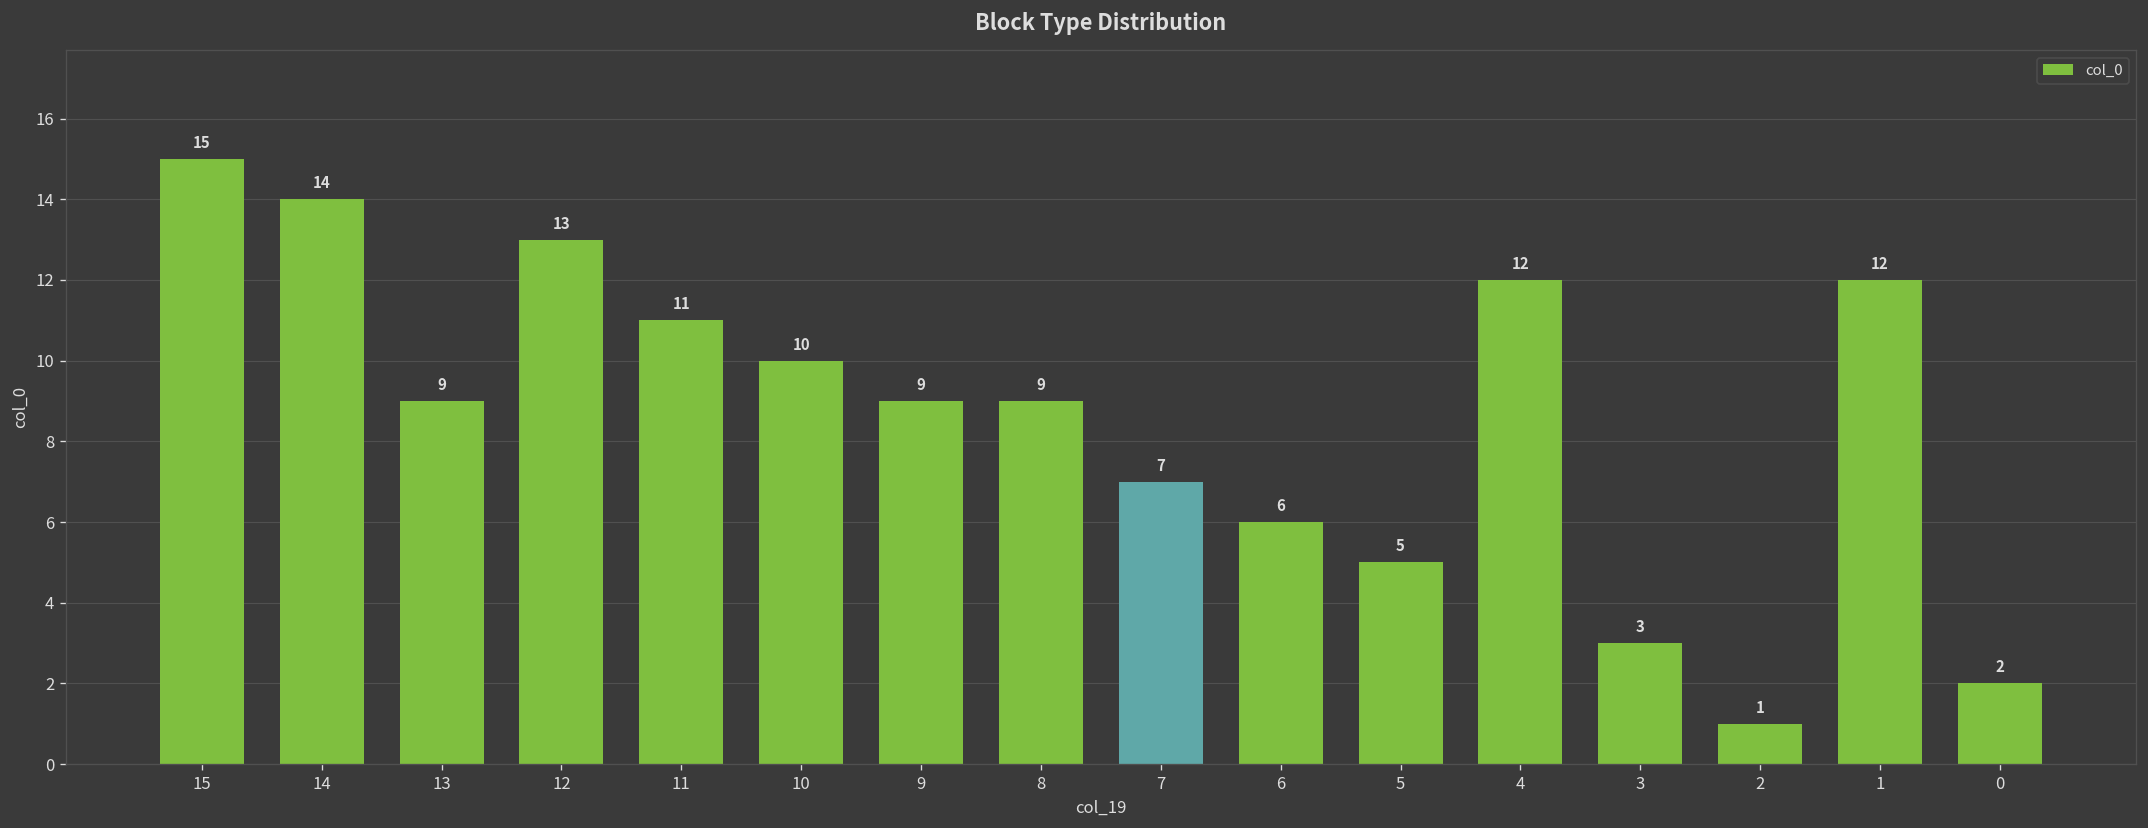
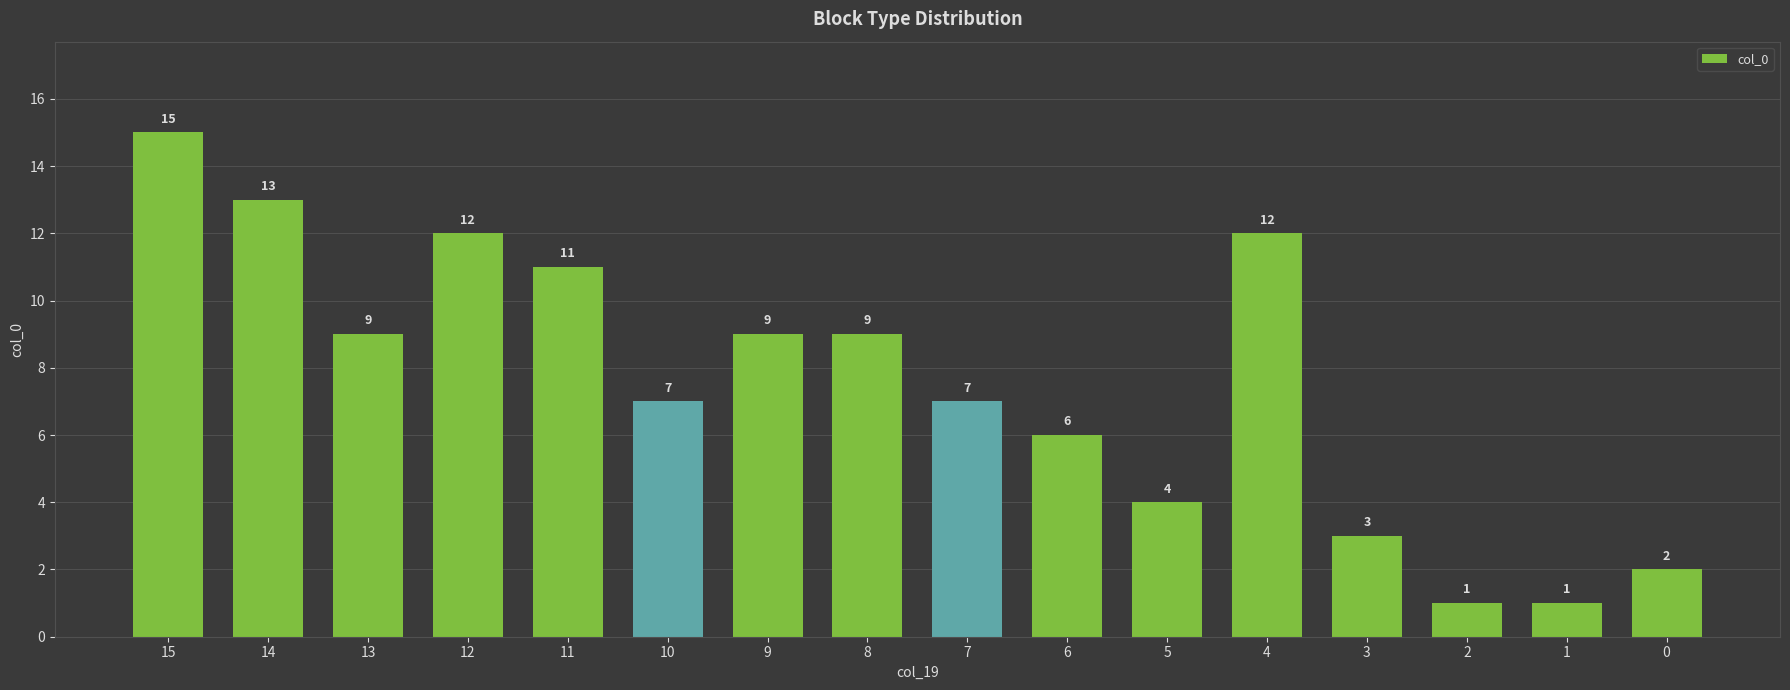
  {
    "15": 15,
-   "14": 14,
+   "14": 13,
    "13": 9,
-   "12": 13,
+   "12": 12,
    "11": 11,
-   "10": 10,
+   "10": 7,
    "9": 9,
    "8": 9,
    "7": 7,
    "6": 6,
-   "5": 5,
+   "5": 4,
    "4": 12,
    "3": 3,
    "2": 1,
-   "1": 12,
+   "1": 1,
    "0": 2
  }
